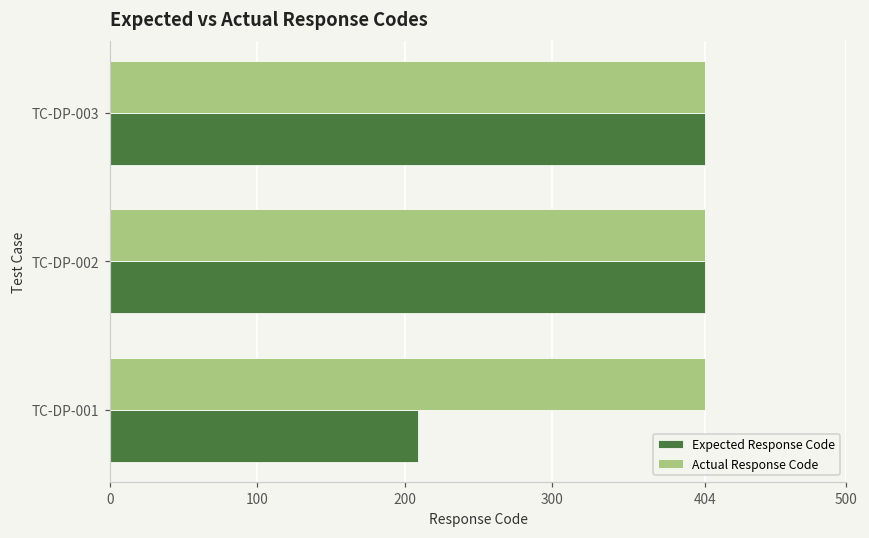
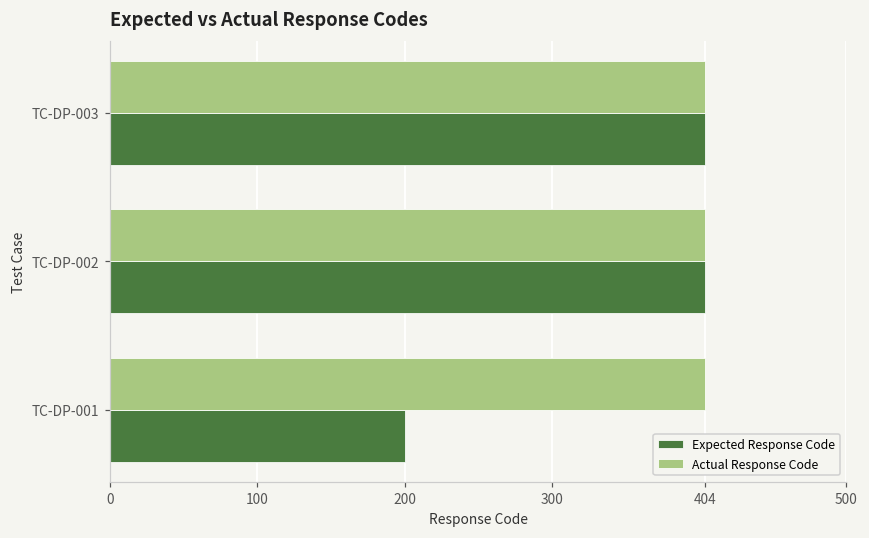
  {
    "Expected Response Code": {
      "TC-DP-003": 404,
      "TC-DP-002": 404,
-     "TC-DP-001": 209
+     "TC-DP-001": 200
    },
    "Actual Response Code": {
      "TC-DP-003": 404,
      "TC-DP-002": 404,
      "TC-DP-001": 404
    }
  }
